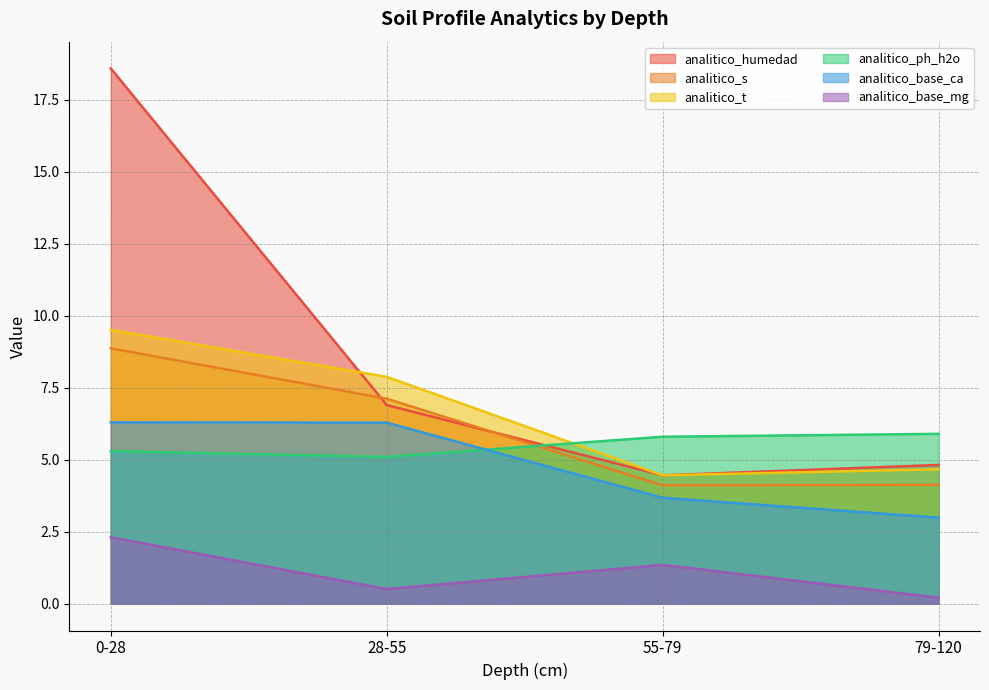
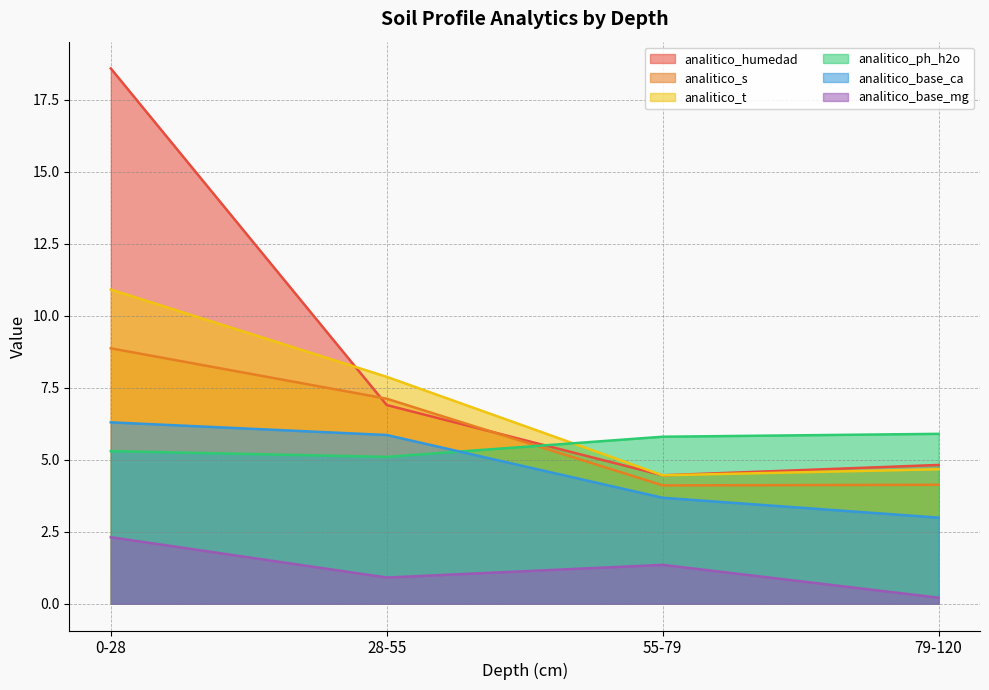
  {
    "analitico_t": {
-     "0-28": 9.5,
+     "0-28": 10.9,
      "28-55": 7.9,
      "79-120": 4.7
    },
    "analitico_ph_h2o": {
      "0-28": 5.3,
      "28-55": 5.1,
      "55-79": 5.8,
      "79-120": 5.9
    },
    "analitico_base_ca": {
      "0-28": 6.3,
-     "28-55": 6.3,
+     "28-55": 5.9,
      "55-79": 3.7,
      "79-120": 3.0
    },
    "analitico_base_mg": {
      "0-28": 2.3,
-     "28-55": 0.5,
+     "28-55": 0.9,
      "55-79": 1.4,
      "79-120": 0.2
    }
  }
